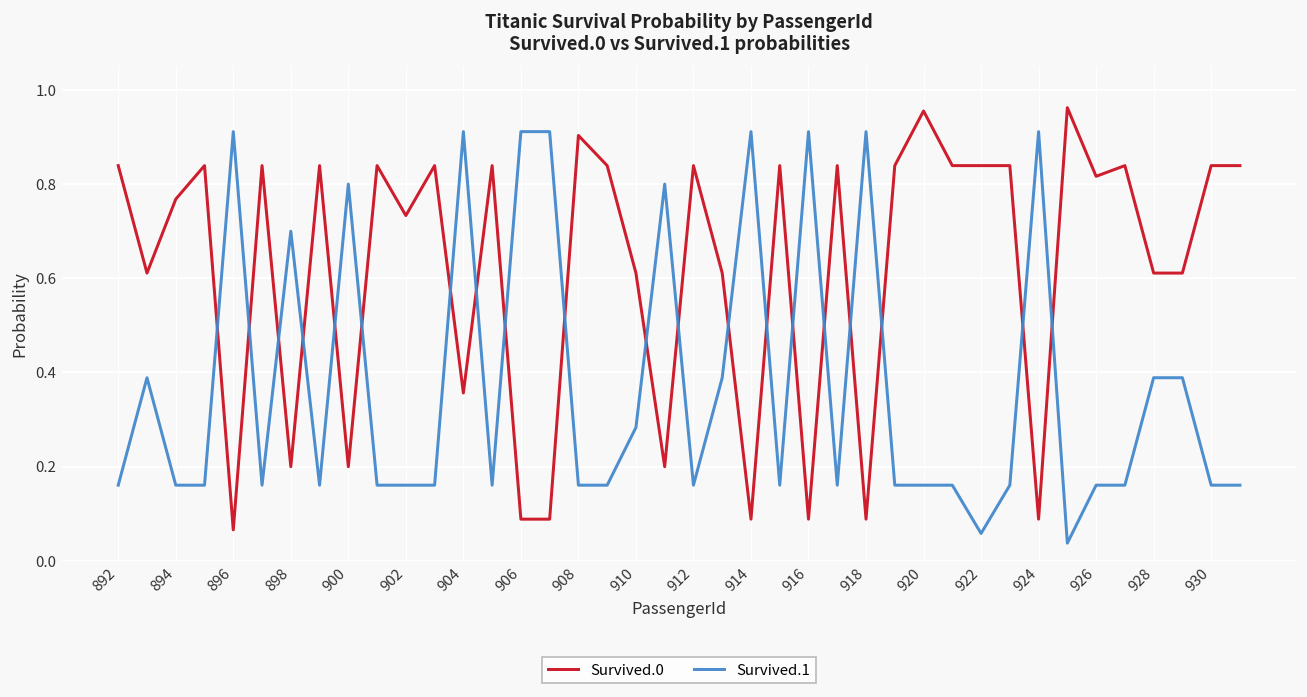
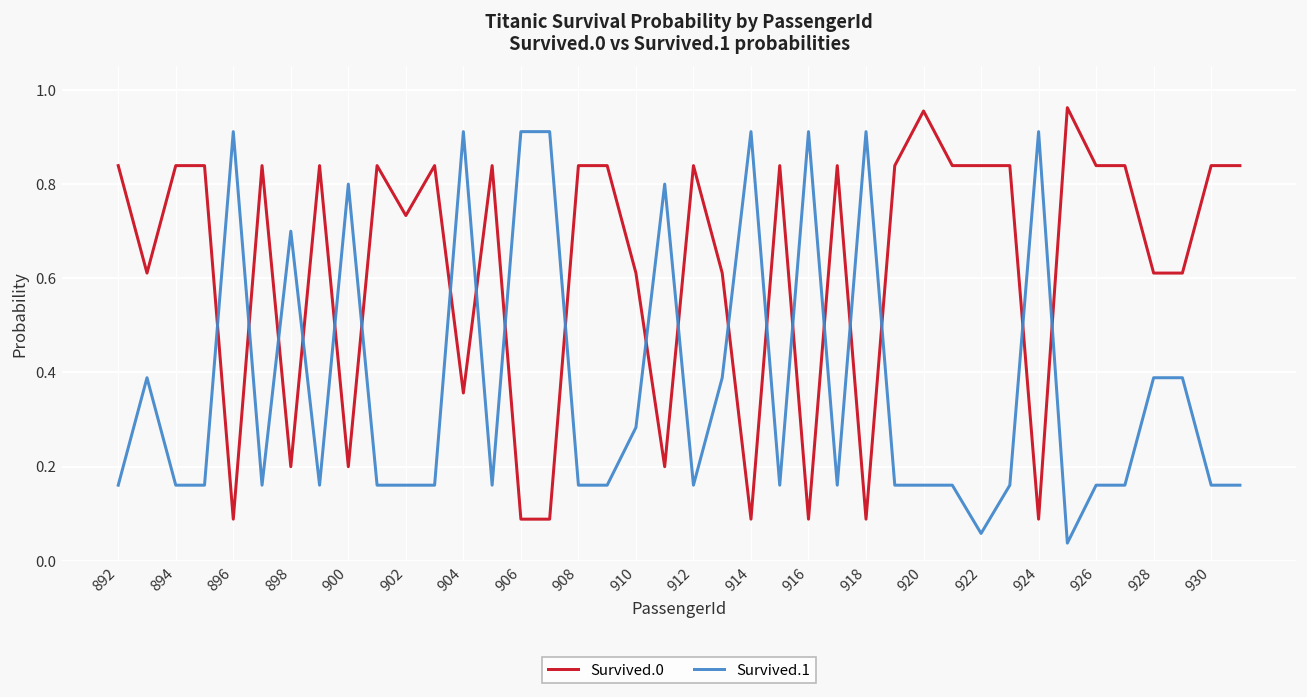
  {
    "Survived.0": {
      "892": 0.84,
-     "894": 0.77,
-     "896": 0.07,
+     "894": 0.84,
+     "896": 0.09,
      "898": 0.20,
      "900": 0.20,
      "902": 0.73,
      "904": 0.36,
      "906": 0.09,
-     "908": 0.90,
+     "908": 0.84,
      "910": 0.61,
      "912": 0.84,
      "914": 0.09,
      "916": 0.09,
      "918": 0.09,
      "920": 0.96,
      "922": 0.84,
      "924": 0.09,
-     "926": 0.82,
+     "926": 0.84,
      "928": 0.61,
      "930": 0.84
    },
    "Survived.1": {
      "892": 0.16,
      "894": 0.16,
      "896": 0.91,
      "898": 0.70,
      "900": 0.80,
      "902": 0.16,
      "904": 0.91,
      "906": 0.91,
      "908": 0.16,
      "910": 0.28,
      "912": 0.16,
      "914": 0.91,
      "916": 0.91,
      "918": 0.91,
      "920": 0.16,
      "922": 0.06,
      "924": 0.91,
      "926": 0.16,
      "928": 0.39,
      "930": 0.16
    }
  }
